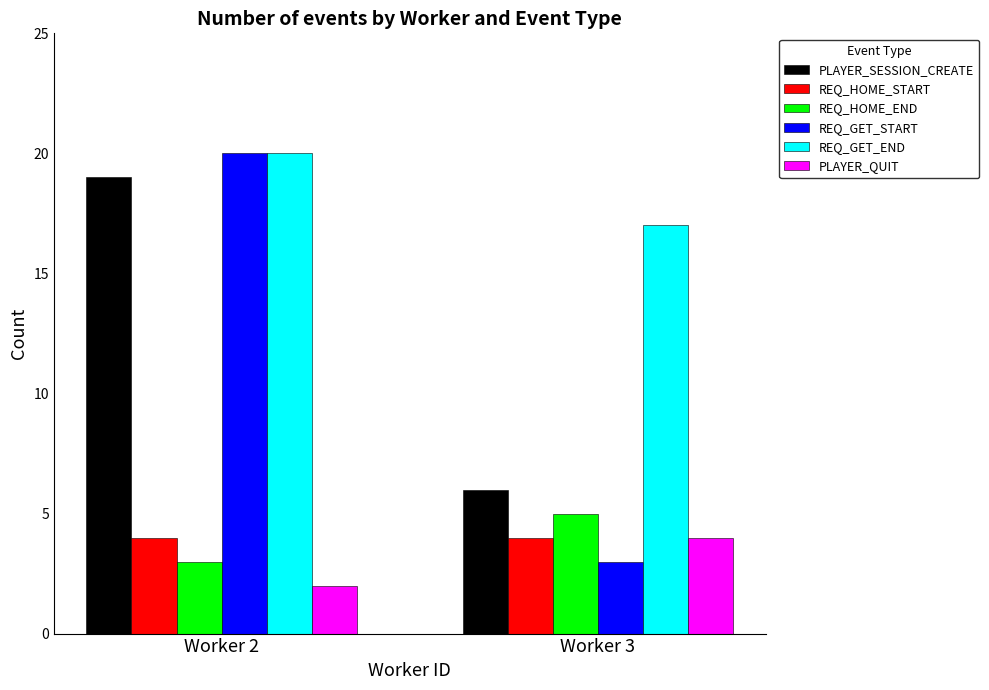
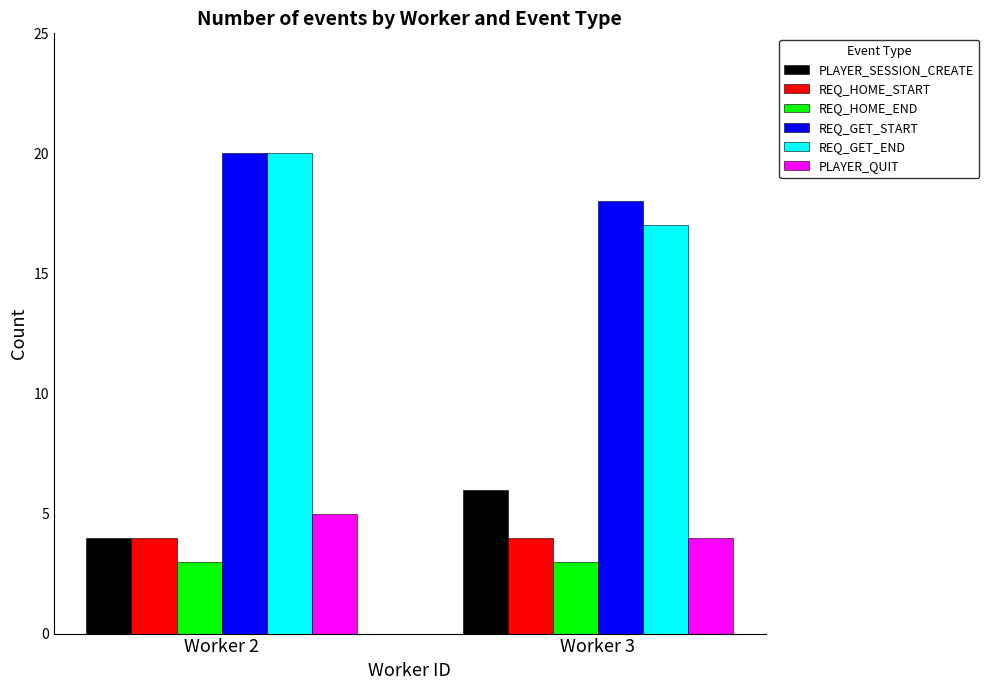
  {
    "PLAYER_SESSION_CREATE": {
-     "Worker 2": 19,
+     "Worker 2": 4,
      "Worker 3": 6
    },
    "REQ_HOME_START": {
      "Worker 2": 4,
      "Worker 3": 4
    },
    "REQ_HOME_END": {
      "Worker 2": 3,
-     "Worker 3": 5
+     "Worker 3": 3
    },
    "REQ_GET_START": {
      "Worker 2": 20,
-     "Worker 3": 3
+     "Worker 3": 18
    },
    "REQ_GET_END": {
      "Worker 2": 20,
      "Worker 3": 17
    },
    "PLAYER_QUIT": {
-     "Worker 2": 2,
+     "Worker 2": 5,
      "Worker 3": 4
    }
  }
